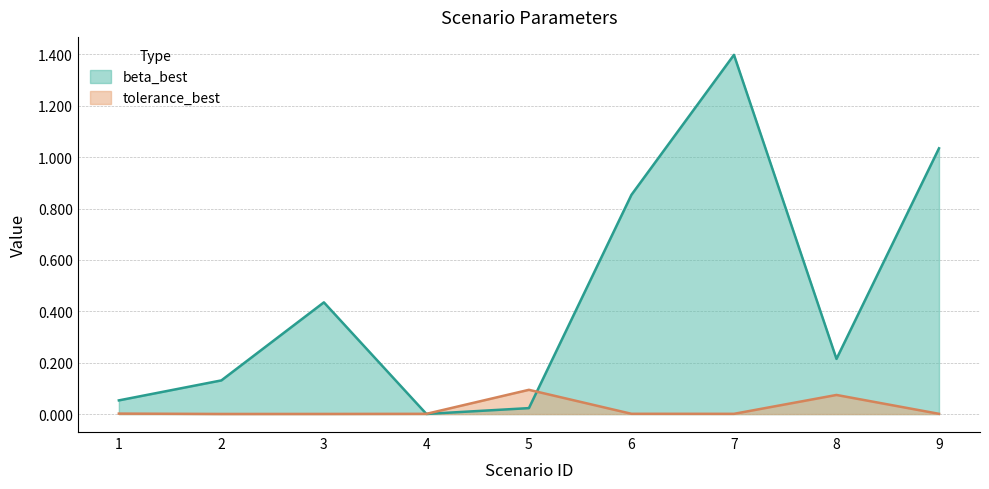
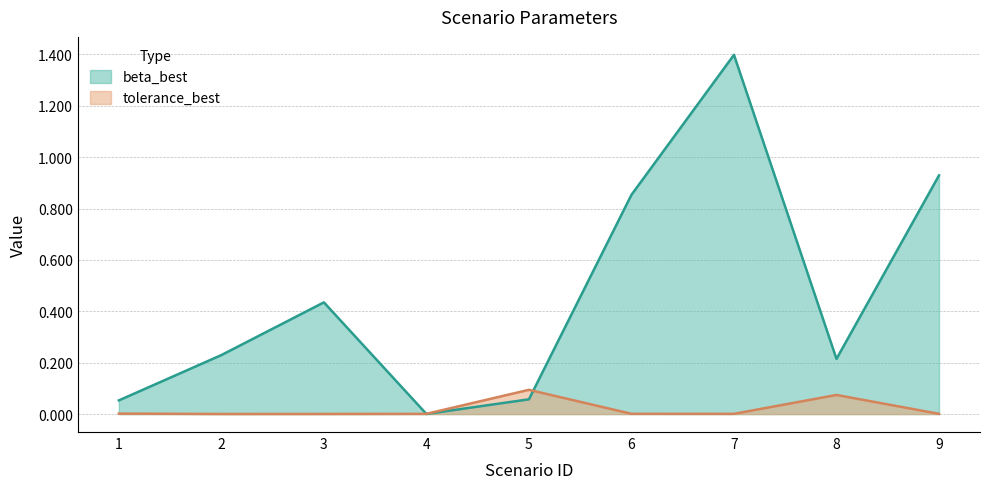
  {
    "beta_best": {
      "1": 0.05,
-     "2": 0.13,
+     "2": 0.23,
      "3": 0.43,
-     "5": 0.02,
+     "5": 0.06,
      "6": 0.85,
      "7": 1.40,
      "8": 0.21,
-     "9": 1.03
+     "9": 0.93
    },
    "tolerance_best": {
      "1": 0.00,
      "2": 0.00,
      "3": 0.00,
      "5": 0.09,
      "6": 0.00,
      "7": 0.00,
      "8": 0.07,
      "9": 0.00
    }
  }
